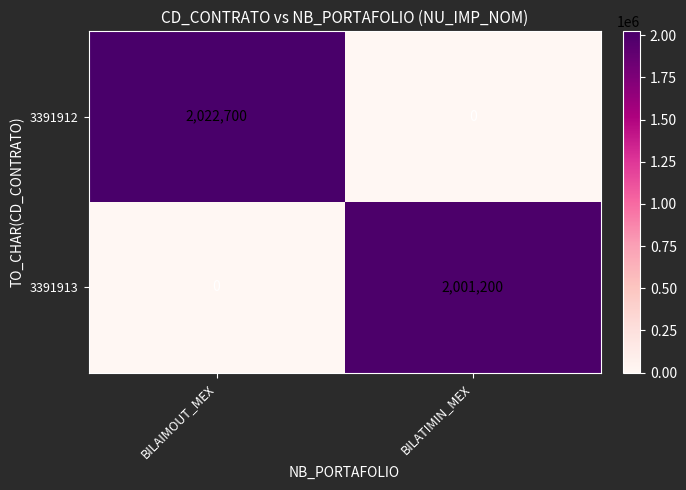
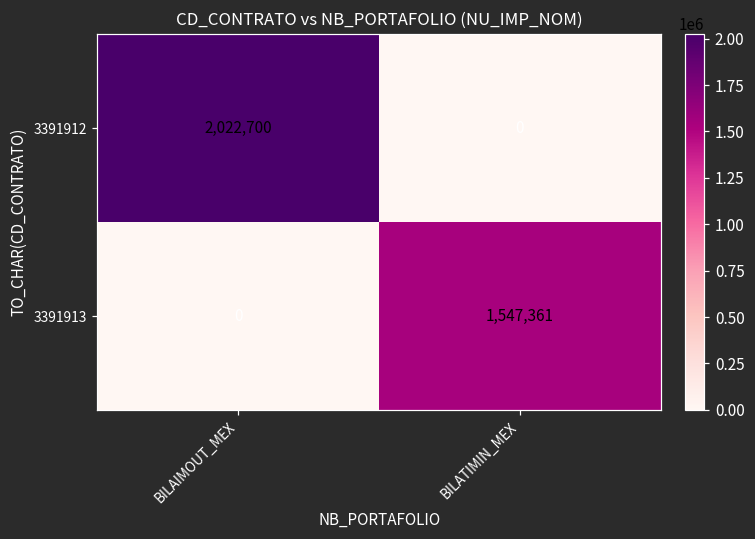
  {
    "3391912": {
      "BILAIMOUT_MEX": "2,022,700"
    },
    "3391913": {
-     "BILATIMIN_MEX": "2,001,200"
+     "BILATIMIN_MEX": "1,547,361"
    }
  }
